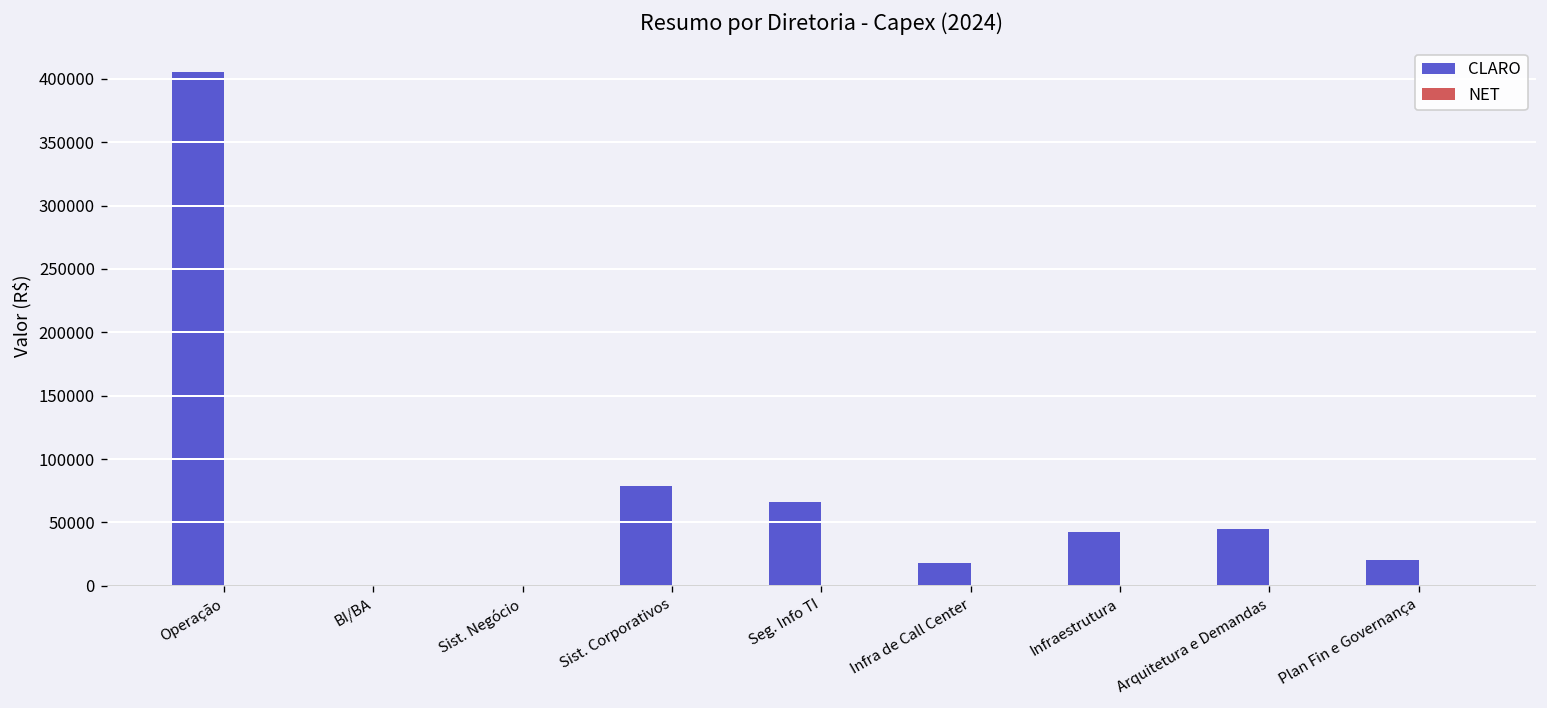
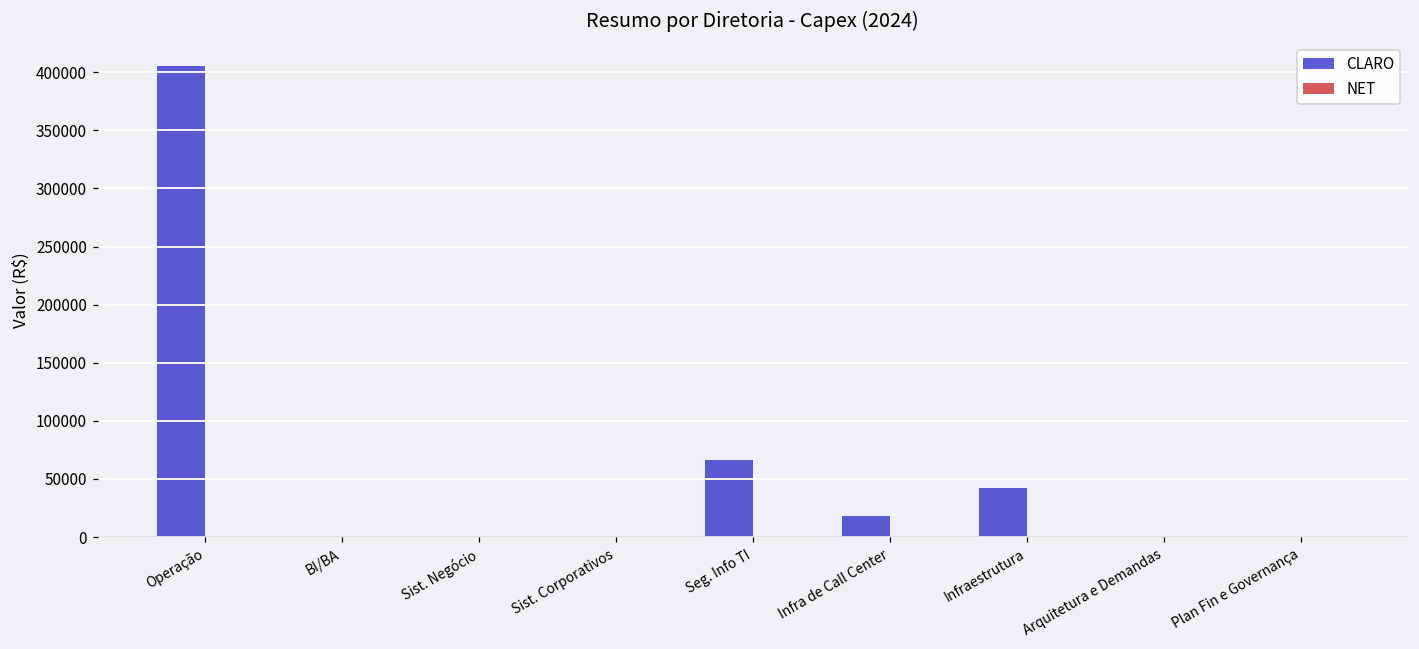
  {
    "CLARO": {
      "Operação": 405000,
      "BI/BA": 0,
      "Sist. Negócio": 0,
-     "Sist. Corporativos": 79000,
+     "Sist. Corporativos": 0,
      "Seg. Info TI": 66000,
      "Infra de Call Center": 18000,
      "Infraestrutura": 42000,
-     "Arquitetura e Demandas": 45000,
-     "Plan Fin e Governança": 21000
+     "Arquitetura e Demandas": 0,
+     "Plan Fin e Governança": 0
    },
    "NET": {
      "Operação": 0,
      "BI/BA": 0,
      "Sist. Negócio": 0,
      "Sist. Corporativos": 0,
      "Seg. Info TI": 0,
      "Infra de Call Center": 0,
      "Infraestrutura": 0,
      "Arquitetura e Demandas": 0,
      "Plan Fin e Governança": 0
    }
  }
